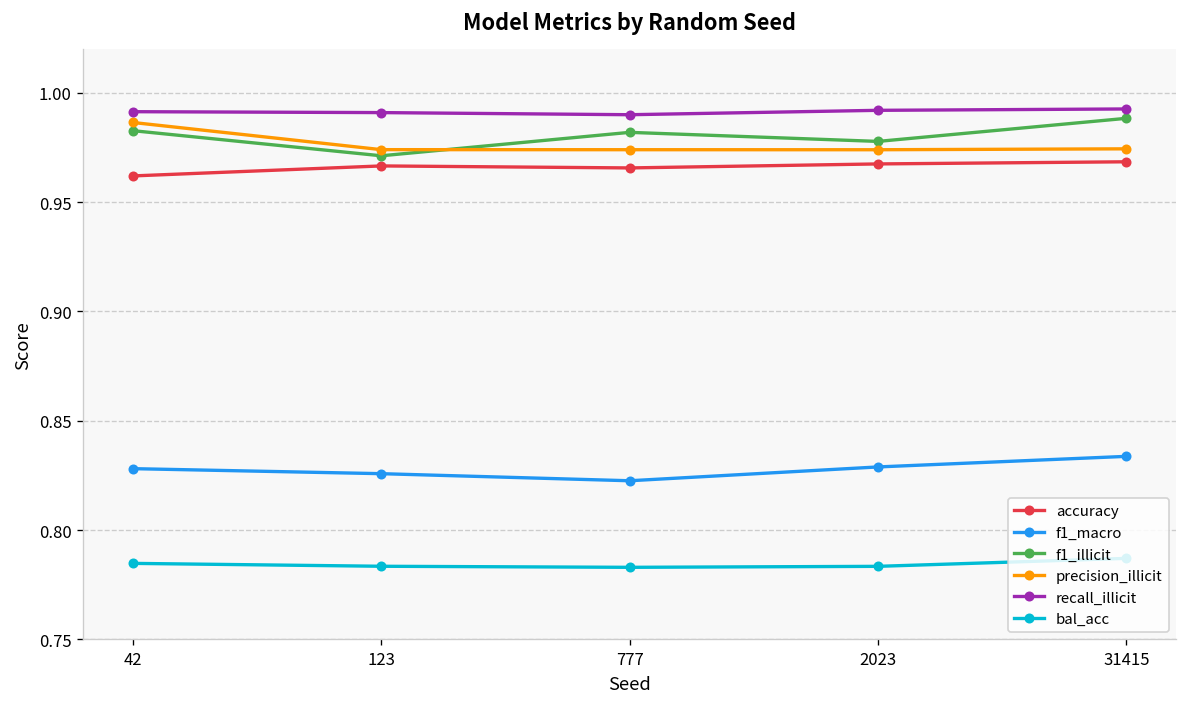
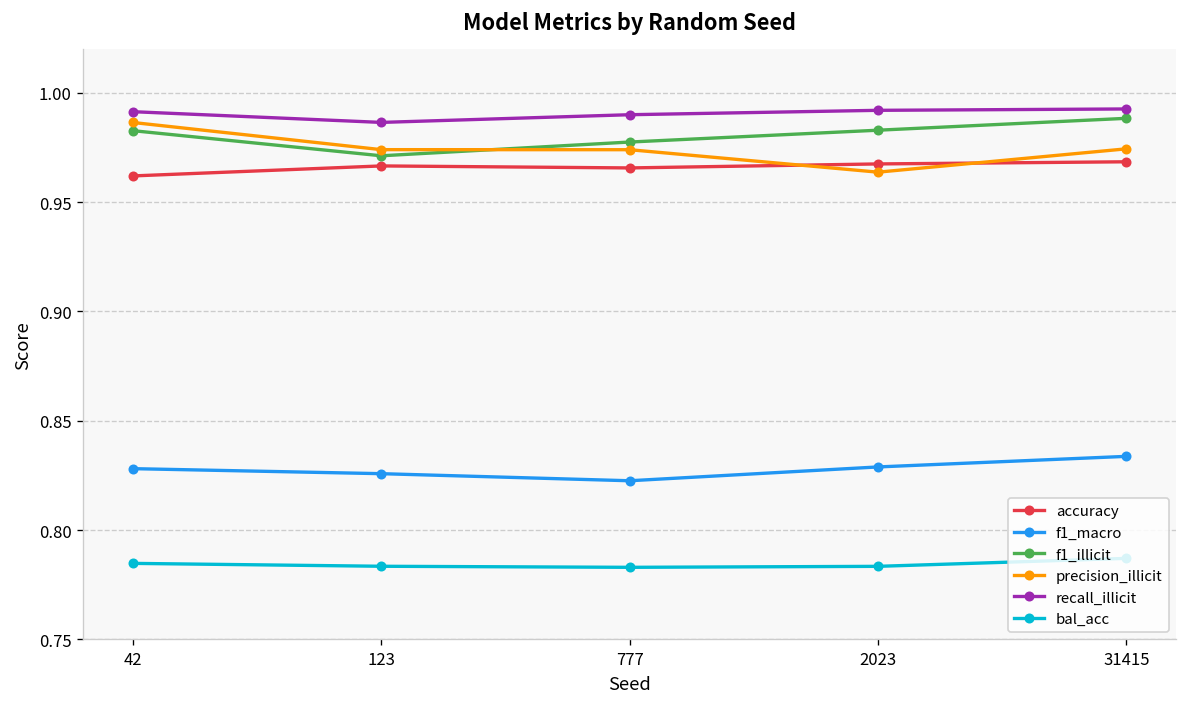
  {
    "accuracy": {
      "42": 0.962,
      "123": 0.967,
      "777": 0.966,
      "2023": 0.967,
      "31415": 0.968
    },
    "f1_illicit": {
      "42": 0.983,
      "123": 0.971,
-     "777": 0.982,
-     "2023": 0.978,
+     "777": 0.977,
+     "2023": 0.983,
      "31415": 0.988
    },
    "precision_illicit": {
      "42": 0.986,
      "123": 0.974,
      "777": 0.974,
-     "2023": 0.974,
+     "2023": 0.964,
      "31415": 0.974
    },
    "recall_illicit": {
      "42": 0.991,
-     "123": 0.991,
+     "123": 0.986,
      "777": 0.990,
      "2023": 0.992,
      "31415": 0.993
    }
  }
